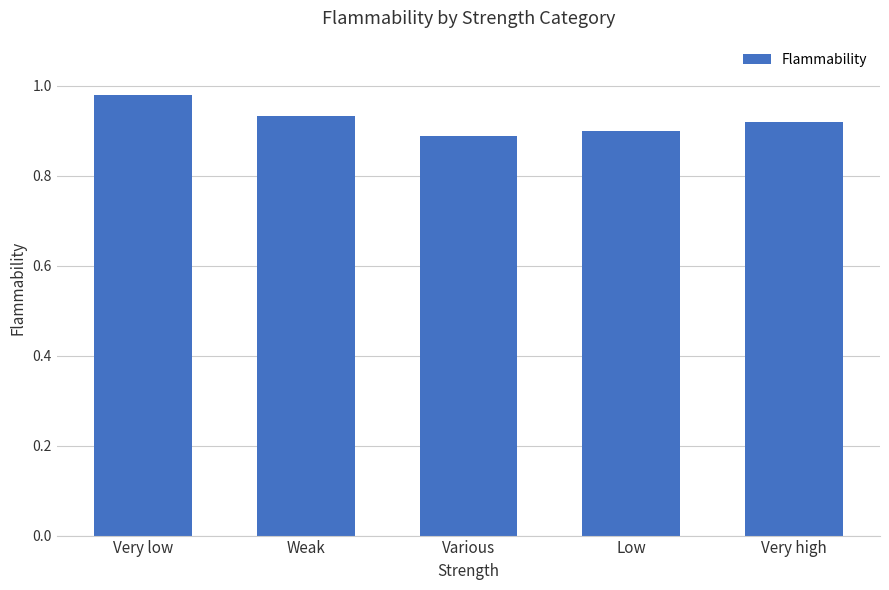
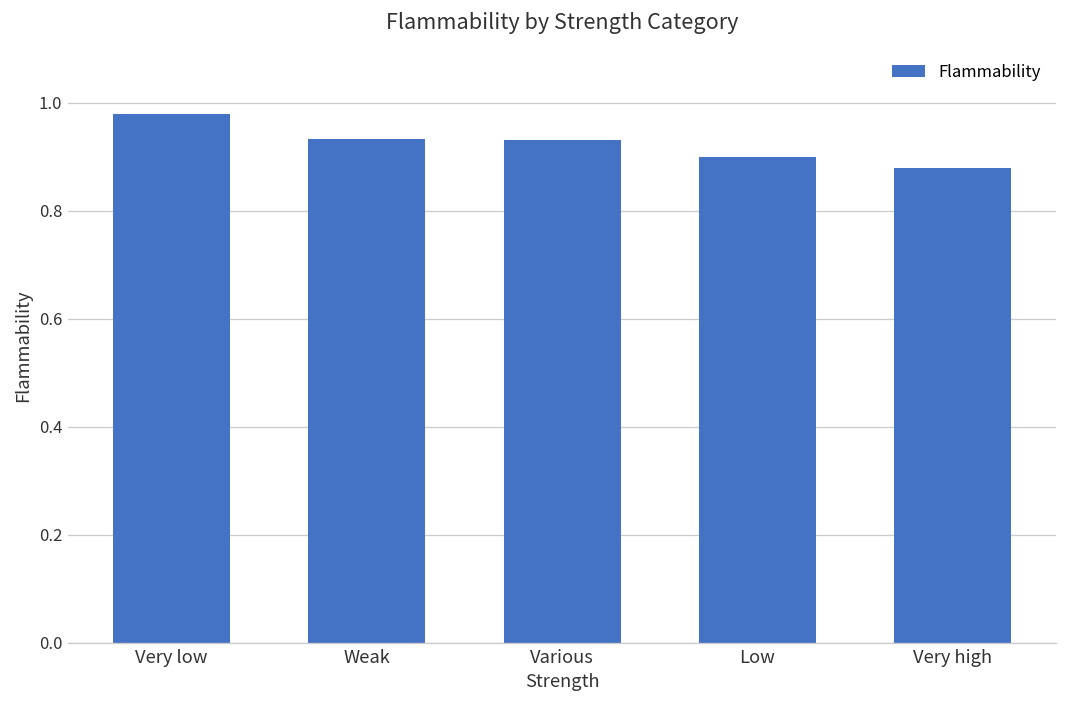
  {
    "Very low": 0.98,
    "Weak": 0.93,
-   "Various": 0.89,
+   "Various": 0.93,
    "Low": 0.90,
-   "Very high": 0.92
+   "Very high": 0.88
  }
